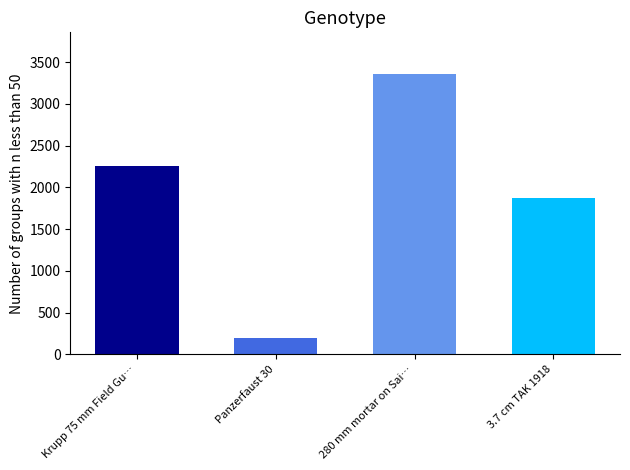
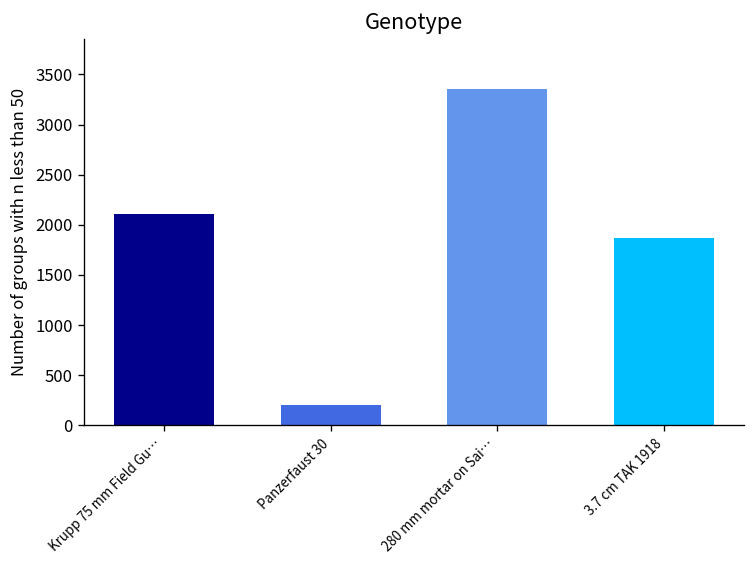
  {
-   "Krupp 75 mm Field Gu…": 2300,
+   "Krupp 75 mm Field Gu…": 2100,
    "Panzerfaust 30": 200,
    "280 mm mortar on Sai…": 3400,
    "3.7 cm TAK 1918": 1900
  }
